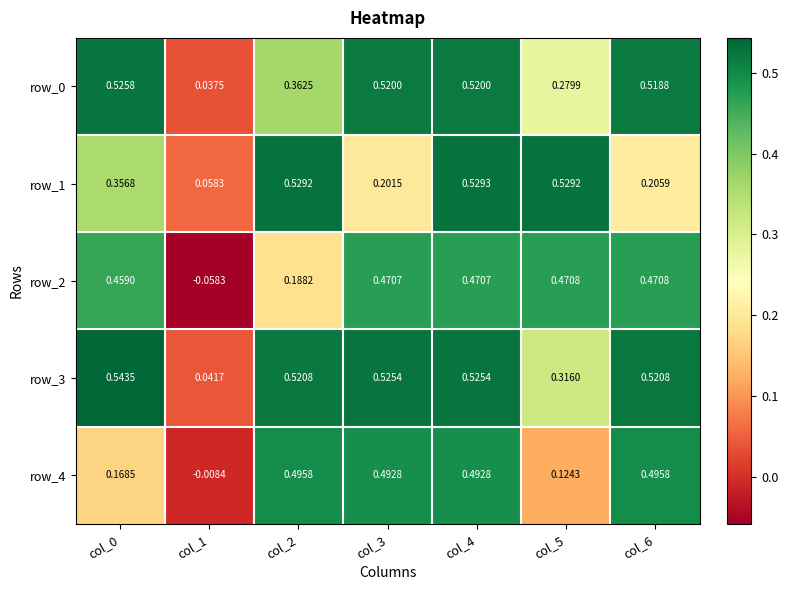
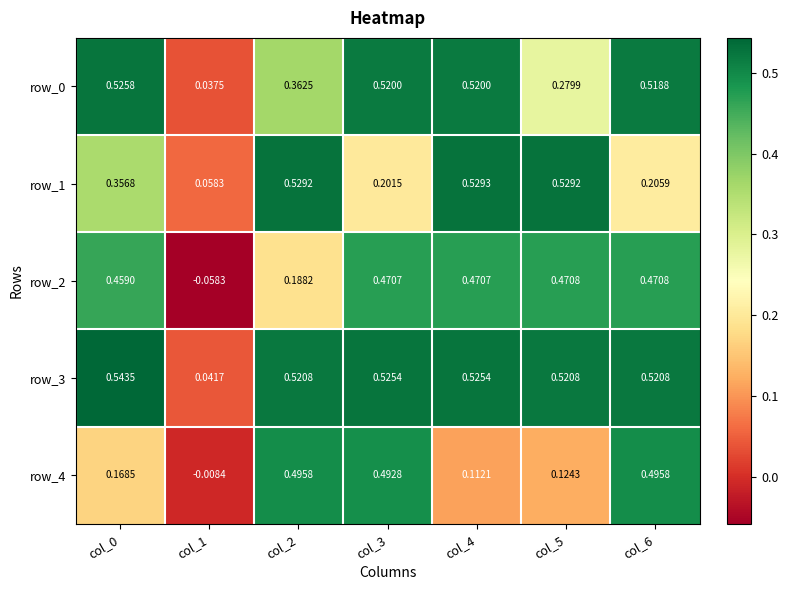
  {
    "row_0": {
      "col_0": 0.5258,
      "col_1": 0.0375,
      "col_2": 0.3625,
      "col_3": 0.5200,
      "col_4": 0.5200,
      "col_5": 0.2799,
      "col_6": 0.5188
    },
    "row_1": {
      "col_0": 0.3568,
      "col_1": 0.0583,
      "col_2": 0.5292,
      "col_3": 0.2015,
      "col_4": 0.5293,
      "col_5": 0.5292,
      "col_6": 0.2059
    },
    "row_2": {
      "col_0": 0.4590,
      "col_1": -0.0583,
      "col_2": 0.1882,
      "col_3": 0.4707,
      "col_4": 0.4707,
      "col_5": 0.4708,
      "col_6": 0.4708
    },
    "row_3": {
      "col_0": 0.5435,
      "col_1": 0.0417,
      "col_2": 0.5208,
      "col_3": 0.5254,
      "col_4": 0.5254,
-     "col_5": 0.3160,
+     "col_5": 0.5208,
      "col_6": 0.5208
    },
    "row_4": {
      "col_0": 0.1685,
      "col_1": -0.0084,
      "col_2": 0.4958,
      "col_3": 0.4928,
-     "col_4": 0.4928,
+     "col_4": 0.1121,
      "col_5": 0.1243,
      "col_6": 0.4958
    }
  }
